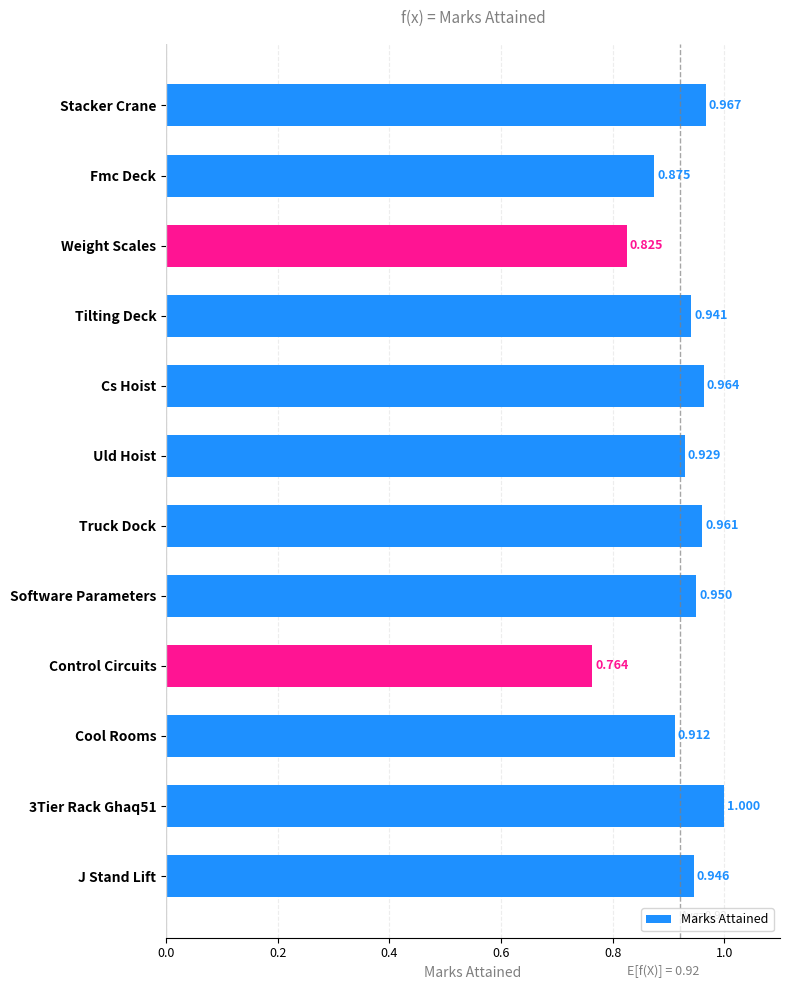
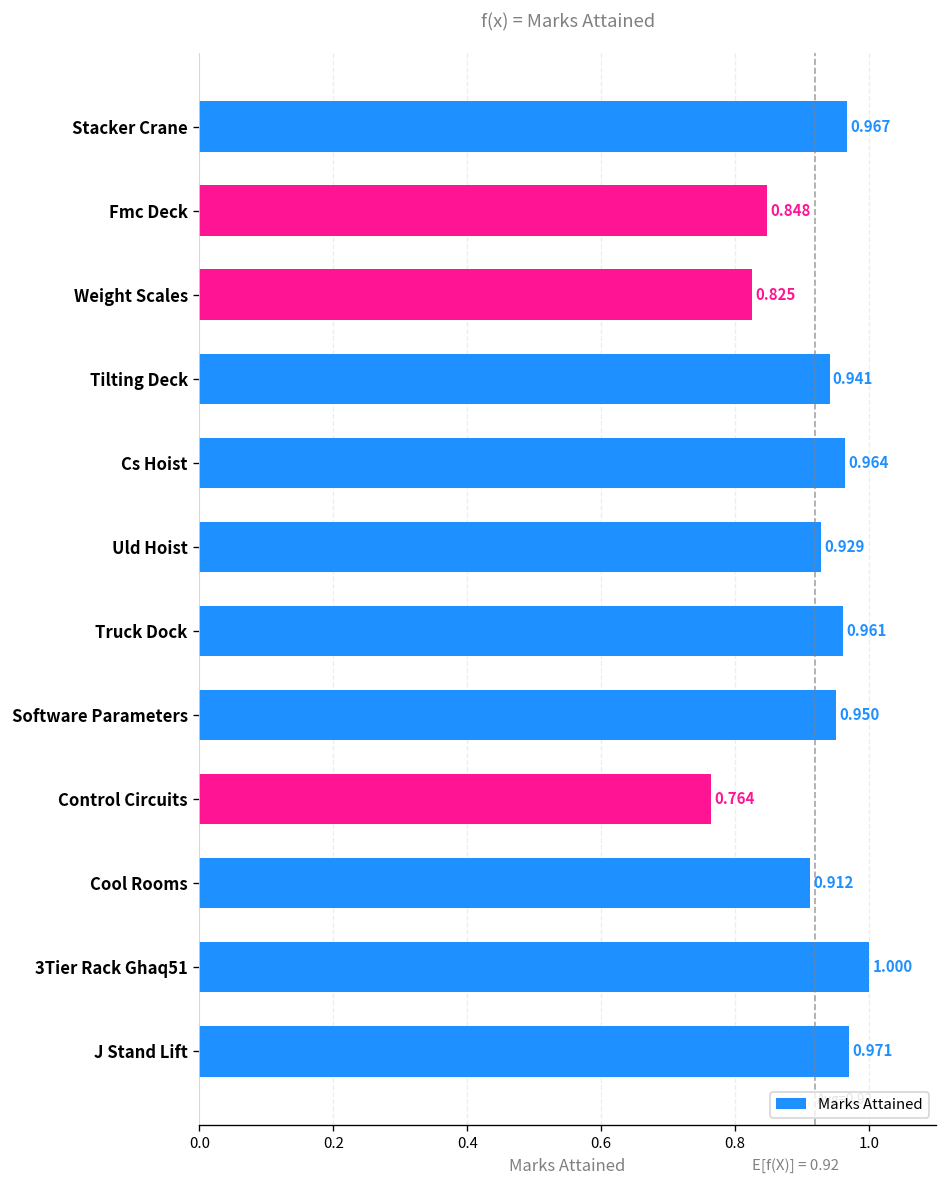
  {
    "Stacker Crane": 0.967,
-   "Fmc Deck": 0.875,
+   "Fmc Deck": 0.848,
    "Weight Scales": 0.825,
    "Tilting Deck": 0.941,
    "Cs Hoist": 0.964,
    "Uld Hoist": 0.929,
    "Truck Dock": 0.961,
    "Software Parameters": 0.950,
    "Control Circuits": 0.764,
    "Cool Rooms": 0.912,
    "3Tier Rack Ghaq51": 1.000,
-   "J Stand Lift": 0.946
+   "J Stand Lift": 0.971
  }
